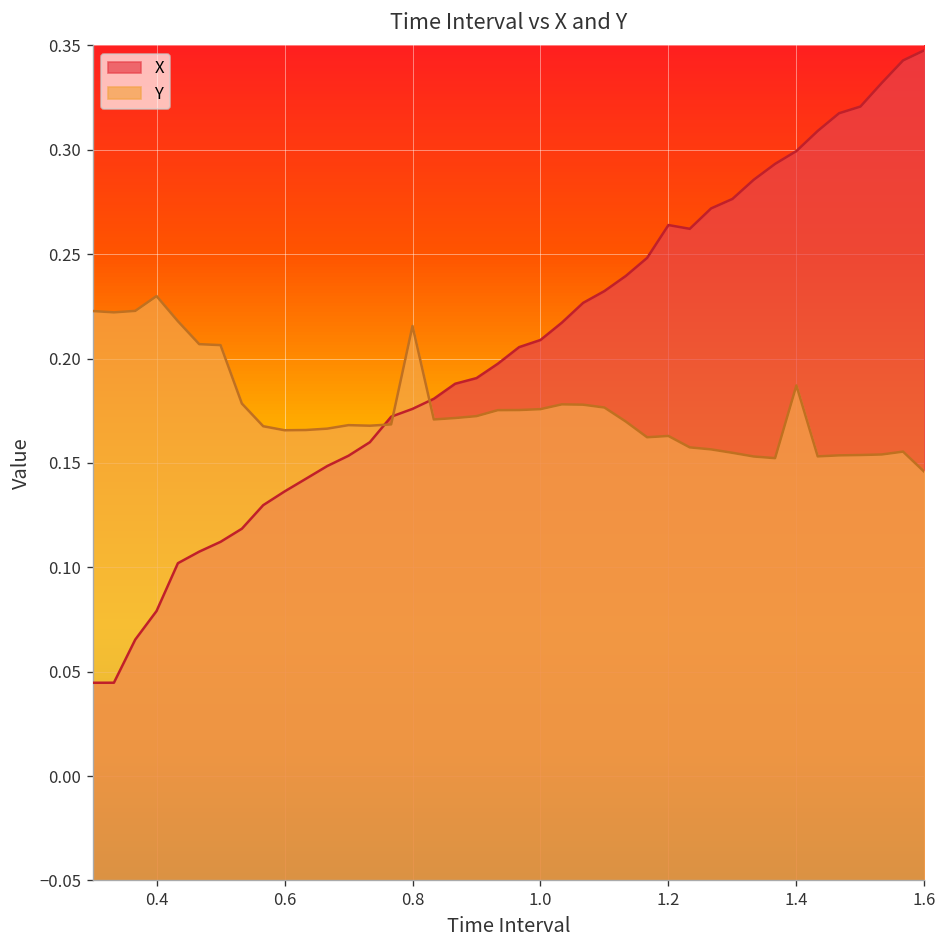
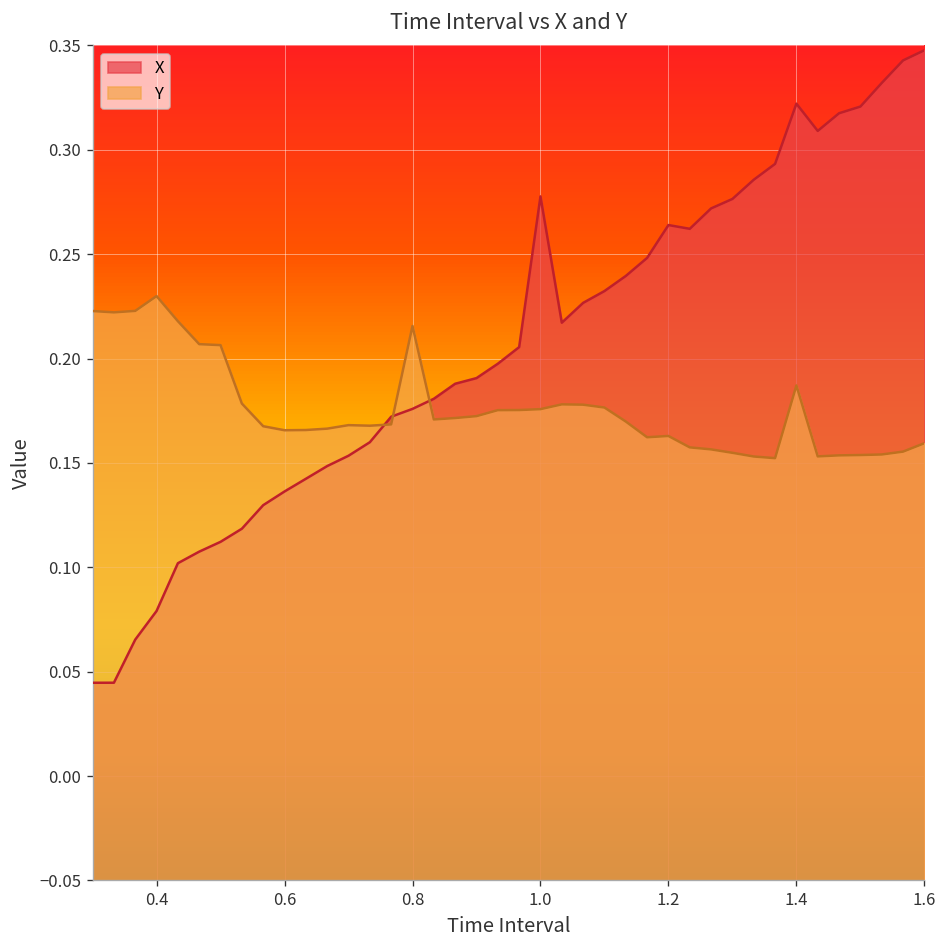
  {
    "X": {
      "0.4": 0.079,
      "0.6": 0.136,
      "0.8": 0.176,
-     "1.0": 0.209,
+     "1.0": 0.278,
      "1.2": 0.264,
-     "1.4": 0.299,
+     "1.4": 0.322,
      "1.6": 0.348
    },
    "Y": {
      "0.4": 0.230,
      "0.6": 0.166,
      "0.8": 0.216,
      "1.0": 0.176,
      "1.2": 0.163,
      "1.4": 0.187,
-     "1.6": 0.146
+     "1.6": 0.159
    }
  }
